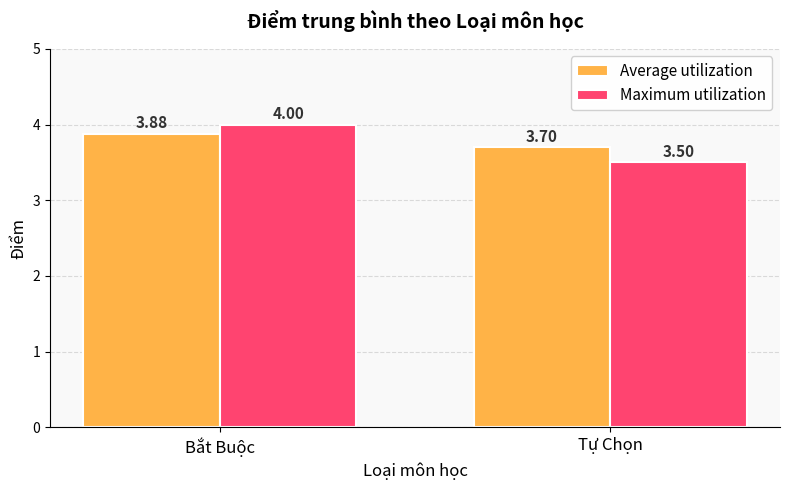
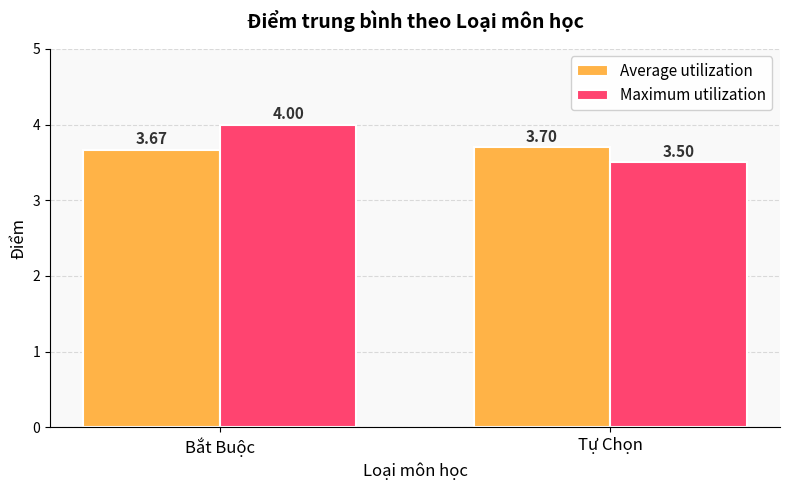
  {
    "Average utilization": {
-     "Bắt Buộc": 3.88,
+     "Bắt Buộc": 3.67,
      "Tự Chọn": 3.70
    },
    "Maximum utilization": {
      "Bắt Buộc": 4.00,
      "Tự Chọn": 3.50
    }
  }
